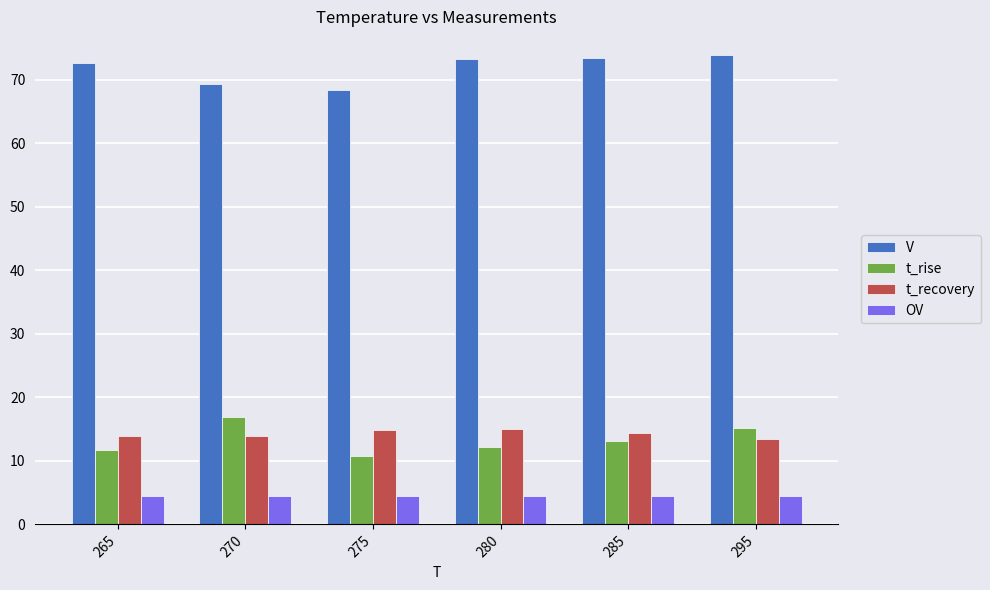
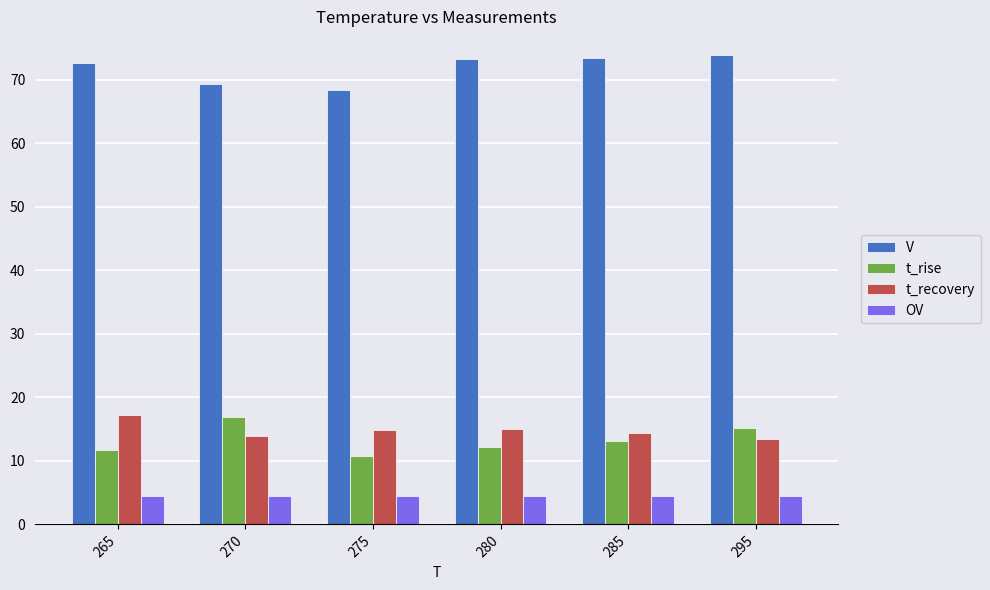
  {
    "V": {
      "265": 73,
      "270": 69,
      "275": 68,
      "280": 73,
      "285": 73,
      "295": 74
    },
    "t_rise": {
      "265": 12,
      "270": 17,
      "275": 11,
      "280": 12,
      "285": 13,
      "295": 15
    },
    "t_recovery": {
-     "265": 14,
+     "265": 17,
      "270": 14,
      "275": 15,
      "280": 15,
      "285": 14,
      "295": 13
    },
    "OV": {
      "265": 5,
      "270": 5,
      "275": 5,
      "280": 5,
      "285": 5,
      "295": 5
    }
  }
